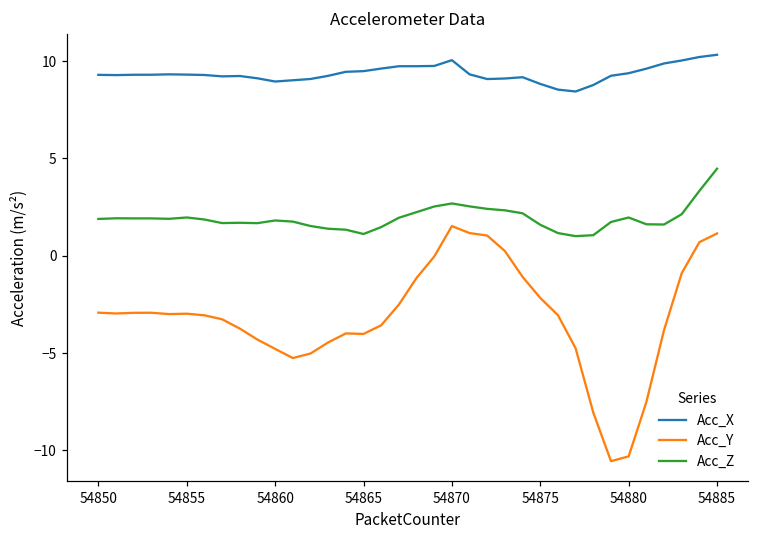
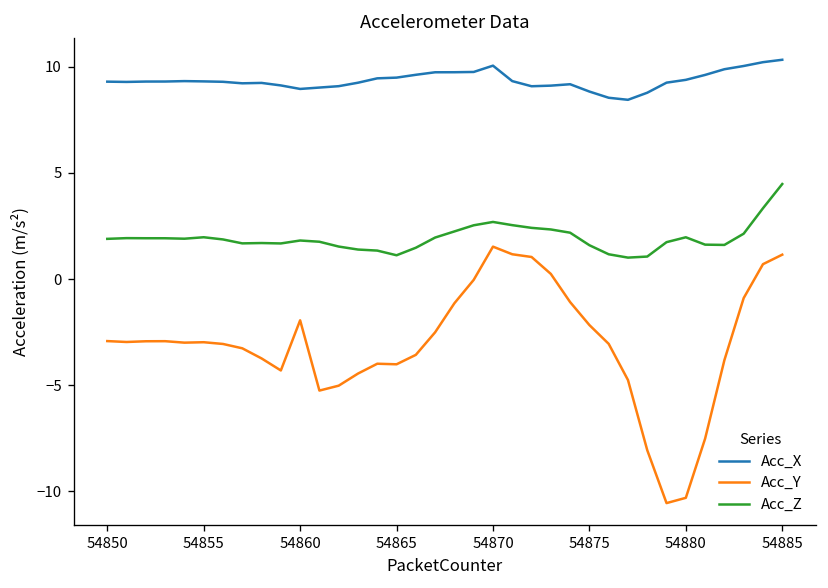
  {
    "Acc_X": {
      "54850": 9.3,
      "54855": 9.3,
      "54860": 9.0,
      "54865": 9.5,
      "54870": 10.0,
      "54875": 8.8,
      "54880": 9.4,
      "54885": 10.3
    },
    "Acc_Y": {
      "54850": -2.9,
      "54855": -3.0,
-     "54860": -4.8,
+     "54860": -1.9,
      "54865": -4.0,
      "54870": 1.5,
      "54875": -2.2,
      "54880": -10.3,
      "54885": 1.1
    },
    "Acc_Z": {
      "54850": 1.9,
      "54855": 2.0,
      "54860": 1.8,
      "54865": 1.1,
      "54870": 2.7,
      "54875": 1.6,
      "54880": 2.0,
      "54885": 4.5
    }
  }
